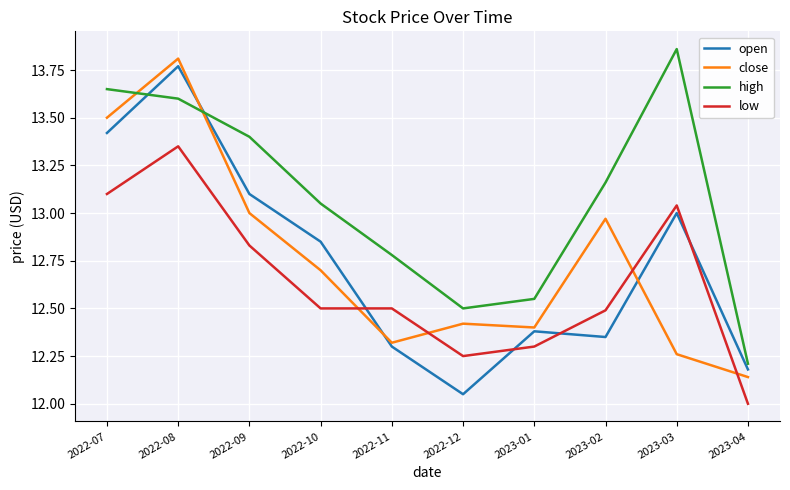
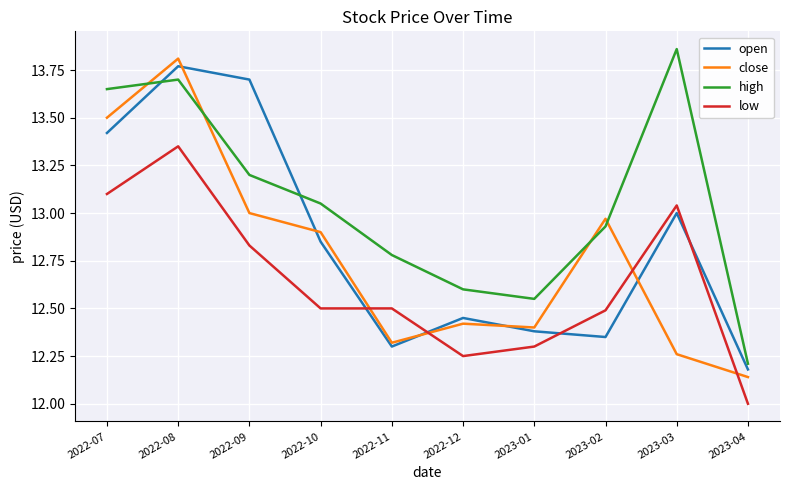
  {
    "open": {
      "2022-07": 13.42,
      "2022-08": 13.77,
-     "2022-09": 13.1,
+     "2022-09": 13.7,
      "2022-10": 12.85,
      "2022-11": 12.30,
-     "2022-12": 12.05,
+     "2022-12": 12.45,
      "2023-01": 12.38,
      "2023-02": 12.35,
      "2023-03": 13.00,
      "2023-04": 12.18
    },
    "close": {
      "2022-07": 13.5,
      "2022-08": 13.8,
      "2022-09": 13.0,
-     "2022-10": 12.7,
+     "2022-10": 12.9,
      "2022-11": 12.32,
      "2022-12": 12.42,
      "2023-01": 12.4,
      "2023-02": 12.97,
      "2023-03": 12.26,
      "2023-04": 12.14
    },
    "high": {
      "2022-07": 13.65,
-     "2022-08": 13.6,
-     "2022-09": 13.4,
+     "2022-08": 13.7,
+     "2022-09": 13.2,
      "2022-10": 13.05,
      "2022-11": 12.78,
-     "2022-12": 12.5,
+     "2022-12": 12.6,
      "2023-01": 12.55,
-     "2023-02": 13.16,
+     "2023-02": 12.93,
      "2023-03": 13.86,
      "2023-04": 12.21
    },
    "low": {
      "2022-07": 13.10,
      "2022-08": 13.35,
      "2022-09": 12.83,
      "2022-10": 12.50,
      "2022-11": 12.50,
      "2022-12": 12.25,
      "2023-01": 12.30,
      "2023-02": 12.49,
      "2023-03": 13.04,
      "2023-04": 12.00
    }
  }
